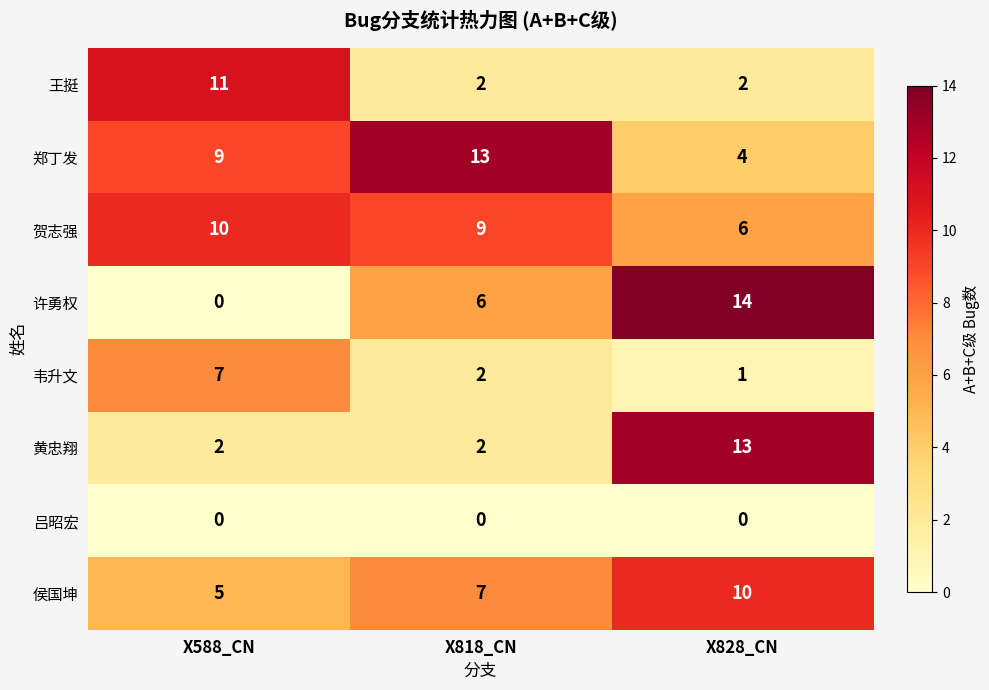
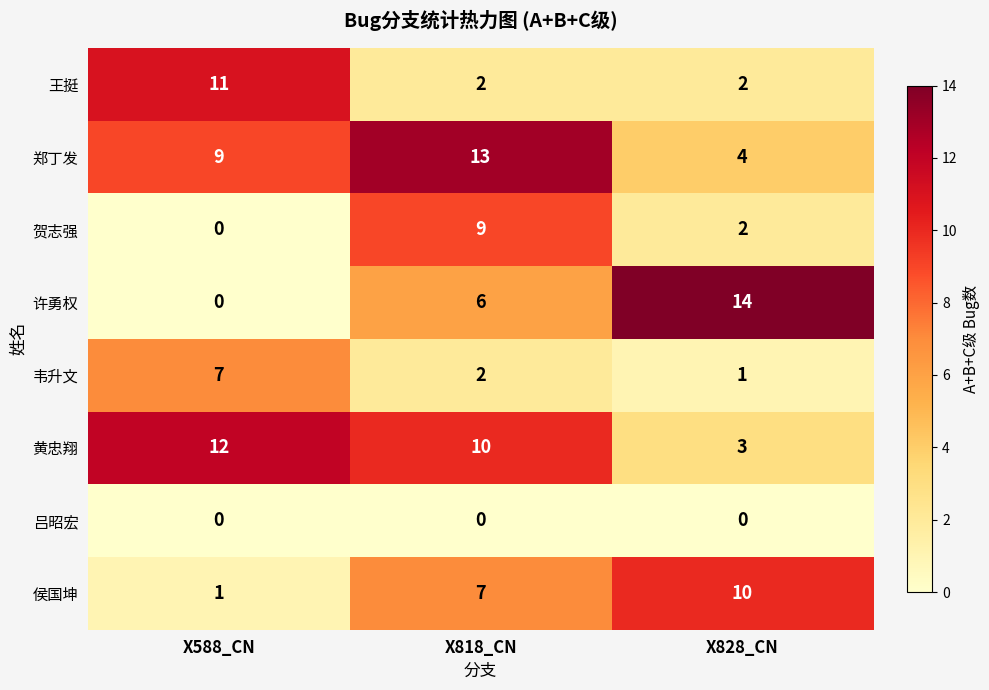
  {
    "王挺": {
      "X588_CN": 11,
      "X818_CN": 2,
      "X828_CN": 2
    },
    "郑丁发": {
      "X588_CN": 9,
      "X818_CN": 13,
      "X828_CN": 4
    },
    "贺志强": {
-     "X588_CN": 10,
+     "X588_CN": 0,
      "X818_CN": 9,
-     "X828_CN": 6
+     "X828_CN": 2
    },
    "许勇权": {
      "X588_CN": 0,
      "X818_CN": 6,
      "X828_CN": 14
    },
    "韦升文": {
      "X588_CN": 7,
      "X818_CN": 2,
      "X828_CN": 1
    },
    "黄忠翔": {
-     "X588_CN": 2,
-     "X818_CN": 2,
-     "X828_CN": 13
+     "X588_CN": 12,
+     "X818_CN": 10,
+     "X828_CN": 3
    },
    "吕昭宏": {
      "X588_CN": 0,
      "X818_CN": 0,
      "X828_CN": 0
    },
    "侯国坤": {
-     "X588_CN": 5,
+     "X588_CN": 1,
      "X818_CN": 7,
      "X828_CN": 10
    }
  }
